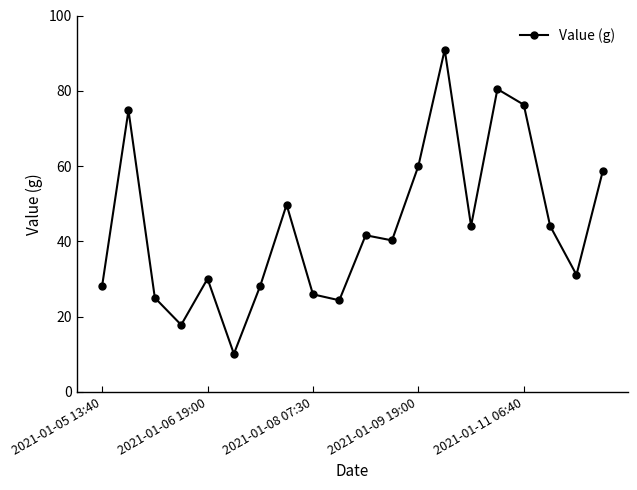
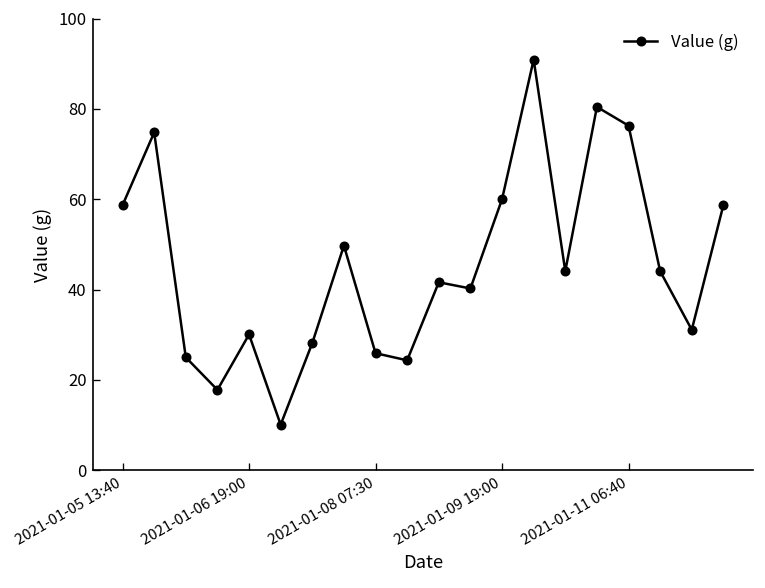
  {
-   "2021-01-05 13:40": 28,
+   "2021-01-05 13:40": 59,
    "2021-01-06 19:00": 30,
    "2021-01-08 07:30": 26,
    "2021-01-09 19:00": 60,
    "2021-01-11 06:40": 76
  }
